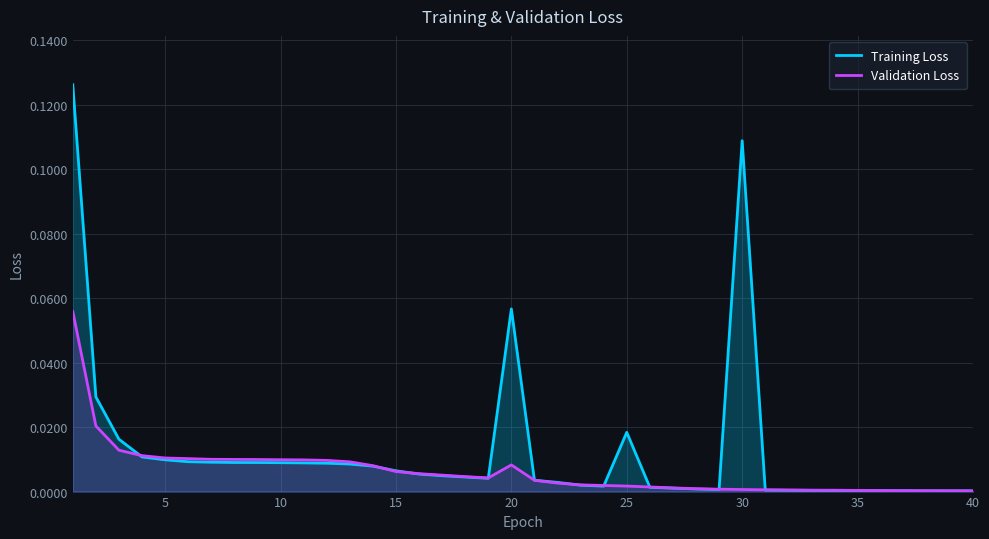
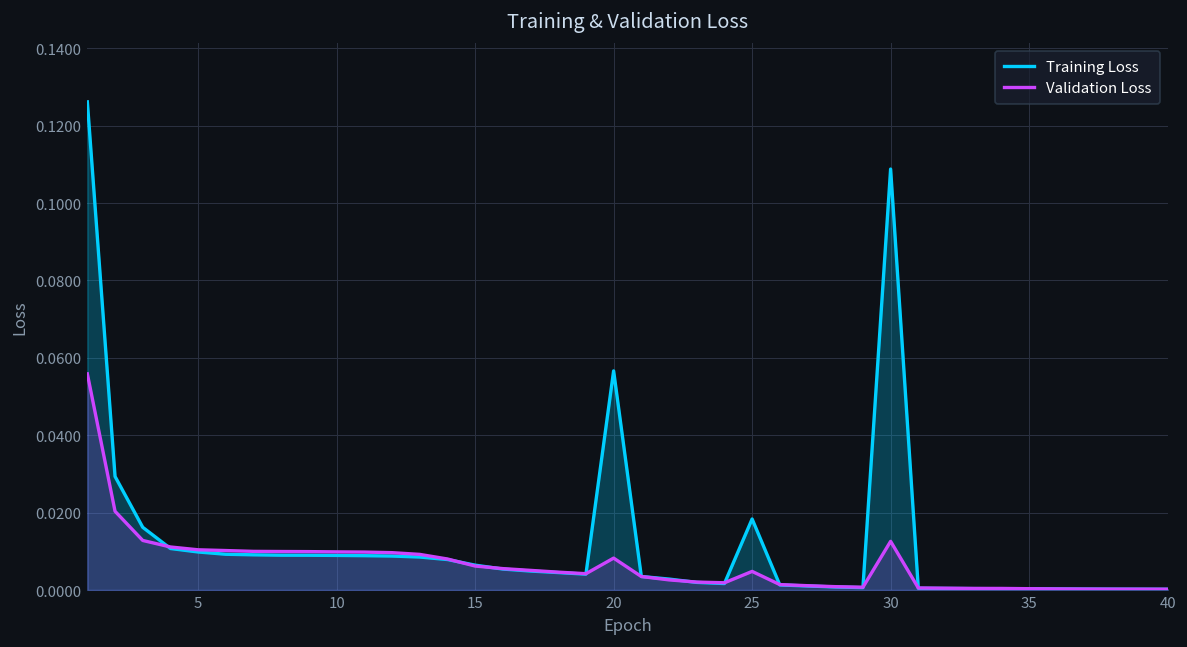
  {
    "Training Loss": {
      "10": 0.009,
      "20": 0.057,
      "25": 0.018,
      "30": 0.109
    },
    "Validation Loss": {
      "10": 0.010,
      "20": 0.008,
-     "25": 0.002,
-     "30": 0.001
+     "25": 0.005,
+     "30": 0.013
    }
  }
